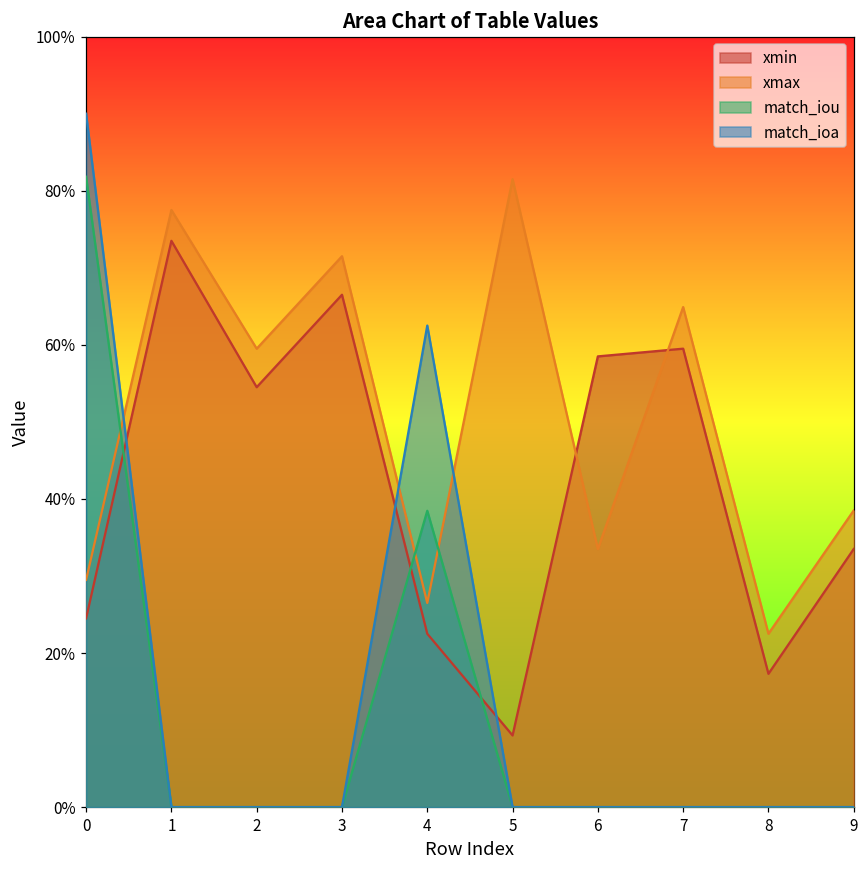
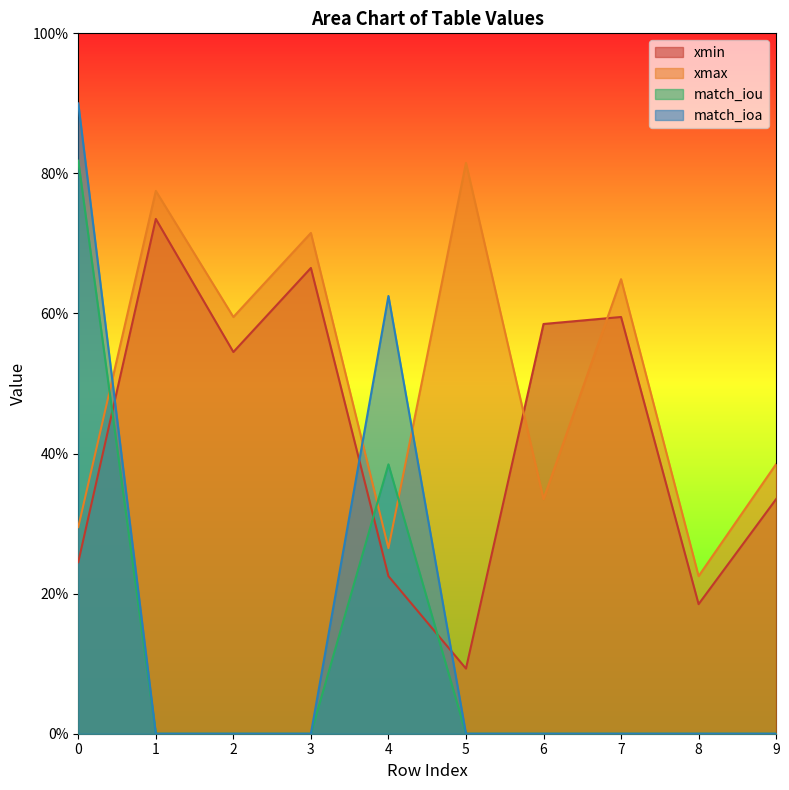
  {
    "xmin": {
      "0": "25%",
      "1": "74%",
      "2": "55%",
      "3": "67%",
      "4": "23%",
      "5": "9%",
      "6": "59%",
      "7": "60%",
-     "8": "17%",
+     "8": "19%",
      "9": "34%"
    },
    "xmax": {
      "0": "30%",
      "1": "78%",
      "2": "60%",
      "3": "72%",
      "4": "27%",
      "5": "82%",
      "6": "34%",
      "7": "65%",
      "8": "23%",
      "9": "39%"
    },
    "match_iou": {
      "0": "82%",
      "4": "38%"
    },
    "match_ioa": {
      "0": "90%",
      "4": "63%"
    }
  }
